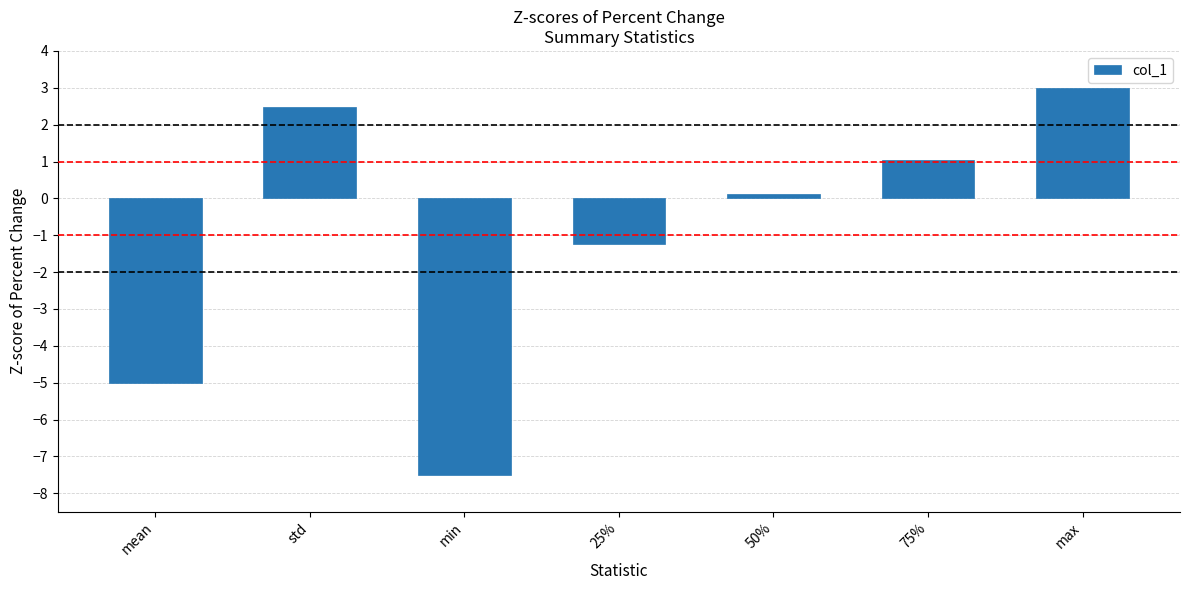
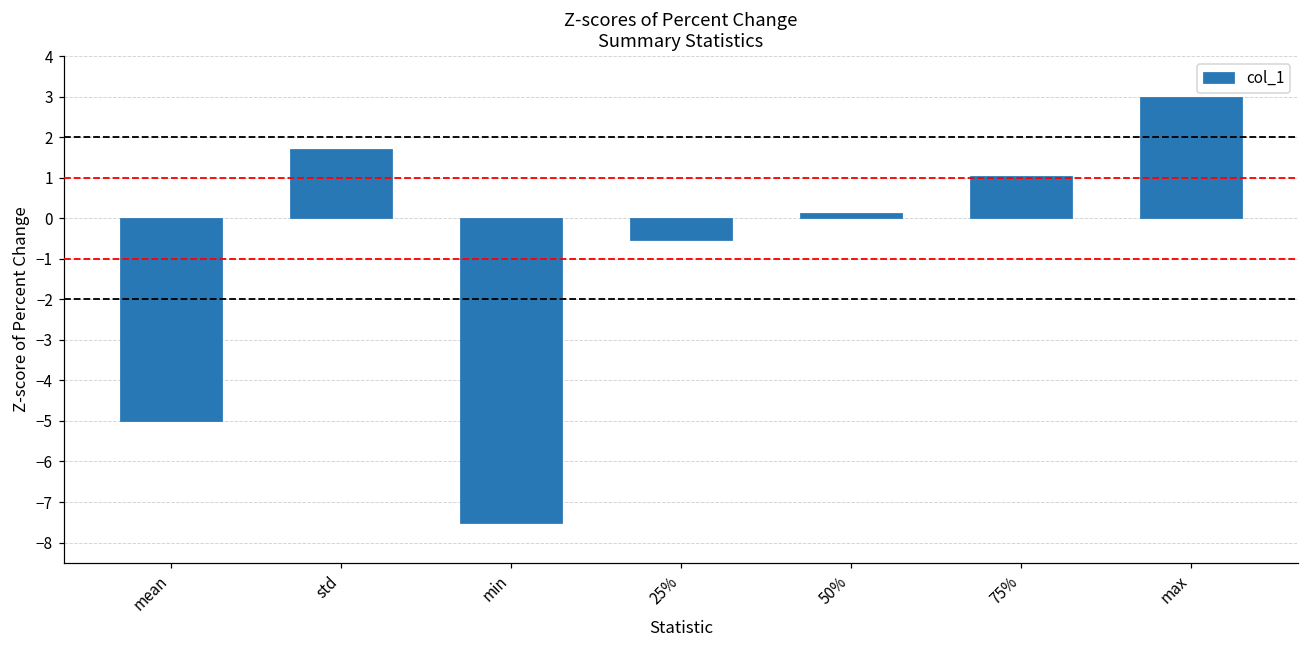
  {
    "mean": -5.0,
-   "std": 2.5,
+   "std": 1.7,
    "min": -7.5,
-   "25%": -1.2,
+   "25%": -0.5,
    "50%": 0.1,
    "75%": 1.1,
    "max": 3.0
  }
